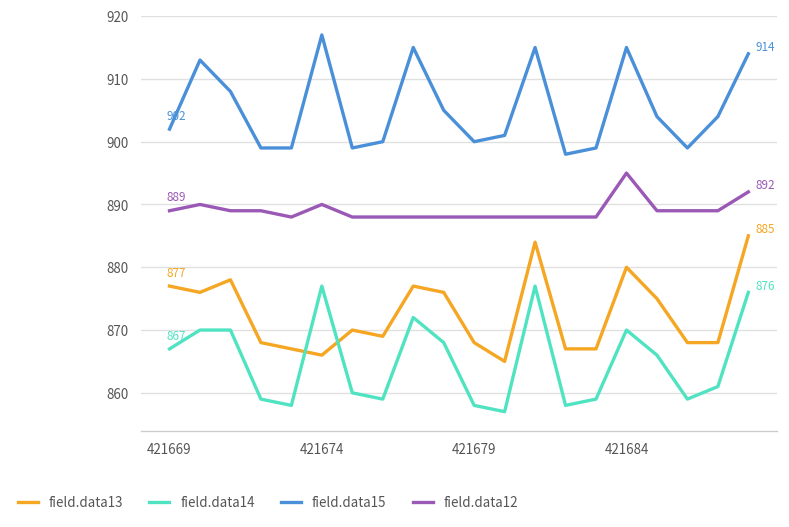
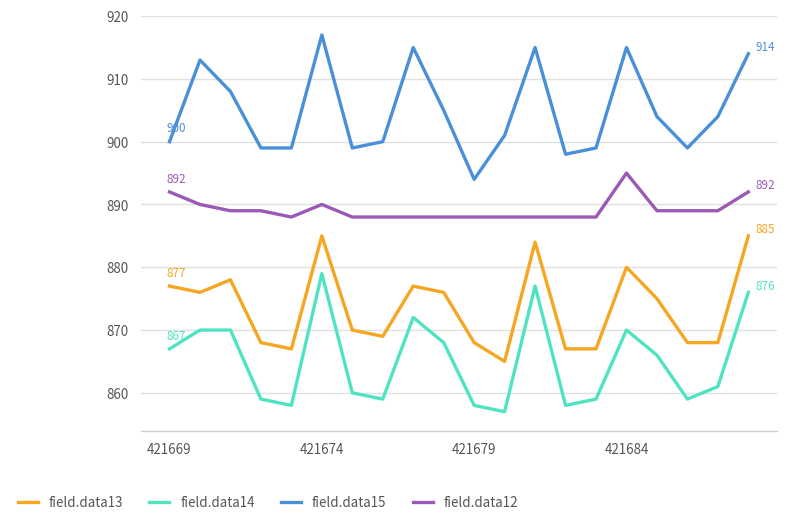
  {
    "field.data13": {
-     "421674": 866,
+     "421674": 885,
      "421679": 868,
      "421684": 880
    },
    "field.data14": {
-     "421674": 877,
+     "421674": 879,
      "421679": 858,
      "421684": 870
    },
    "field.data15": {
-     "421669": 902,
-     "421679": 900
+     "421669": 900,
+     "421679": 894
    },
    "field.data12": {
-     "421669": 889
+     "421669": 892
    }
  }
